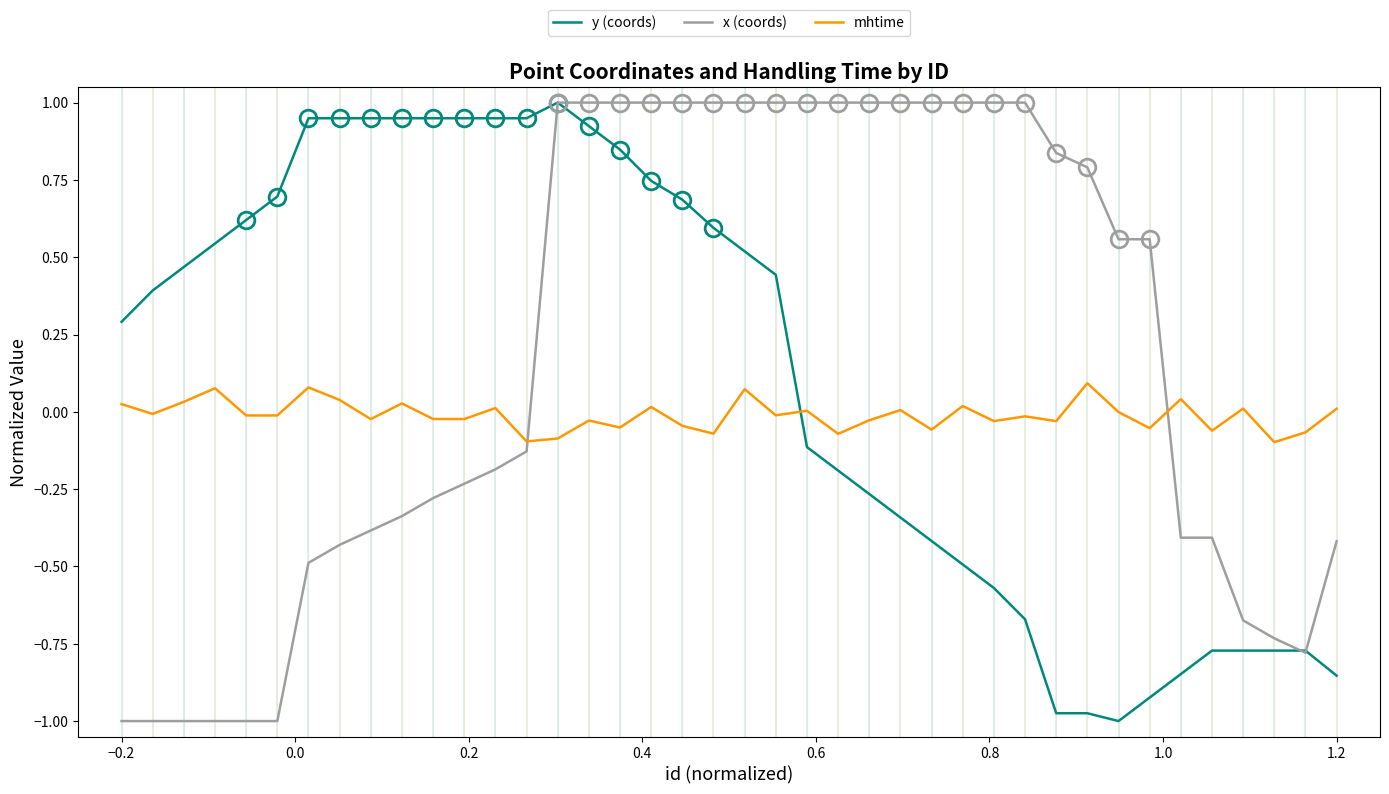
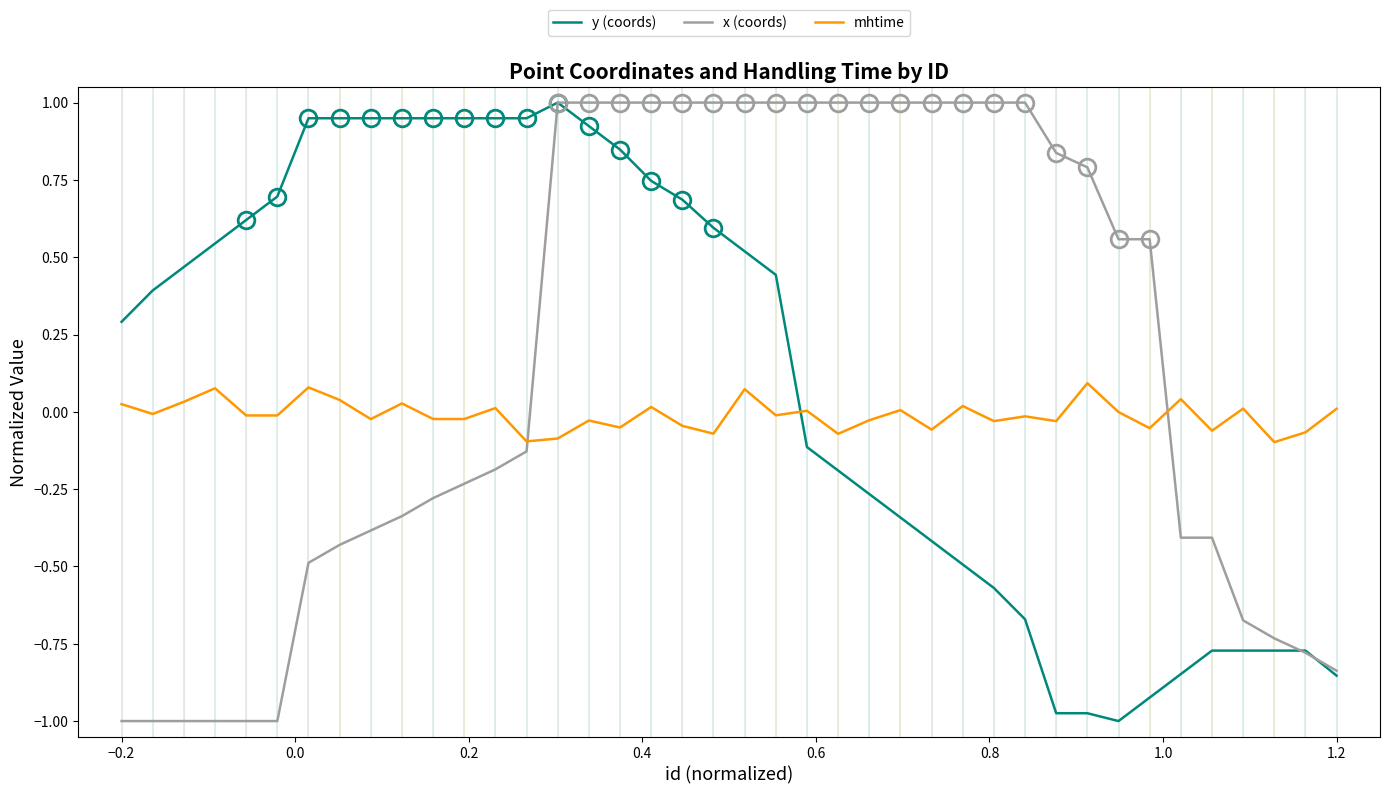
  {
    "y (coords)": {
      "−0.2": 0.29,
      "1.2": -0.85
    },
    "x (coords)": {
      "−0.2": -1.00,
-     "1.2": -0.42
+     "1.2": -0.84
    },
    "mhtime": {
      "−0.2": 0.02,
      "1.2": 0.01
    }
  }
